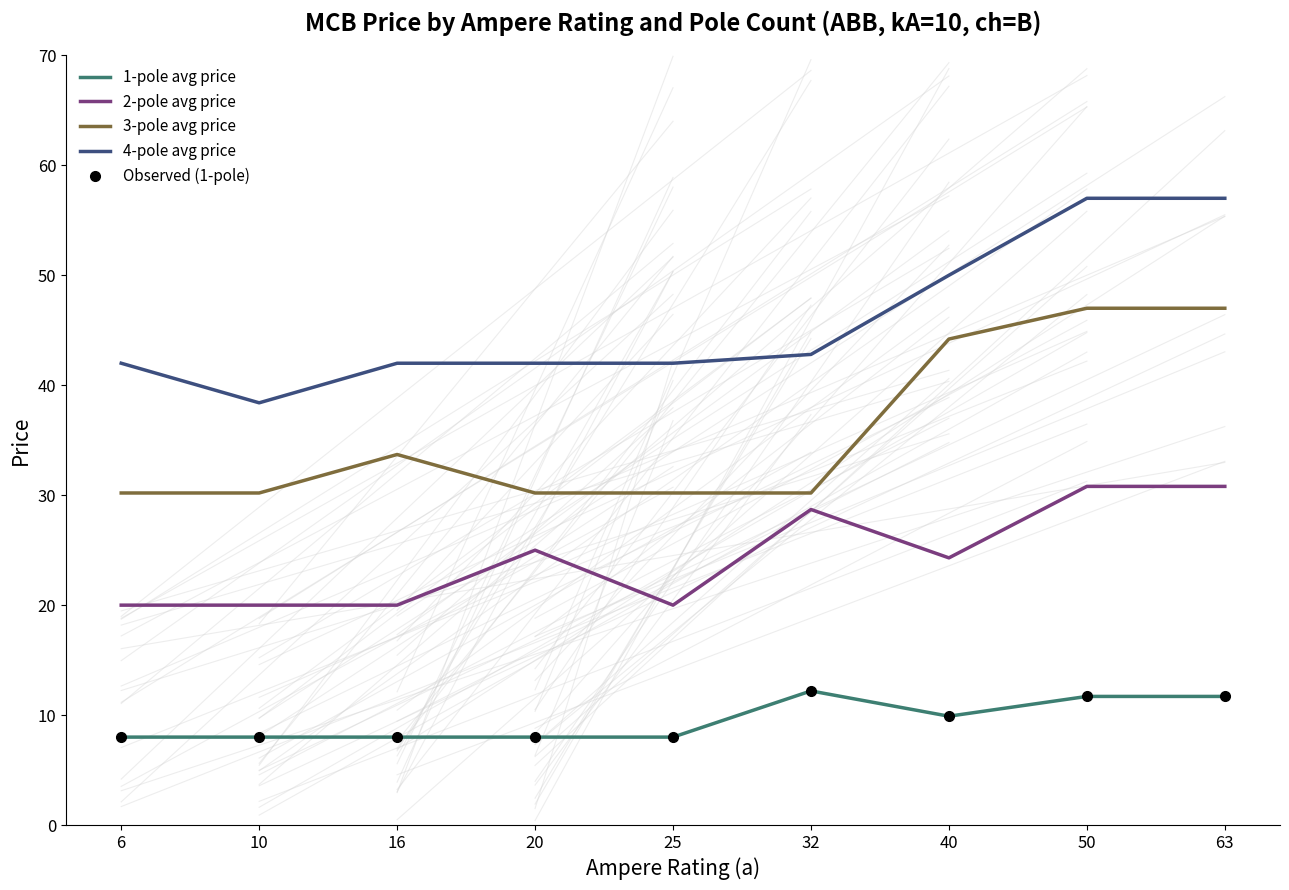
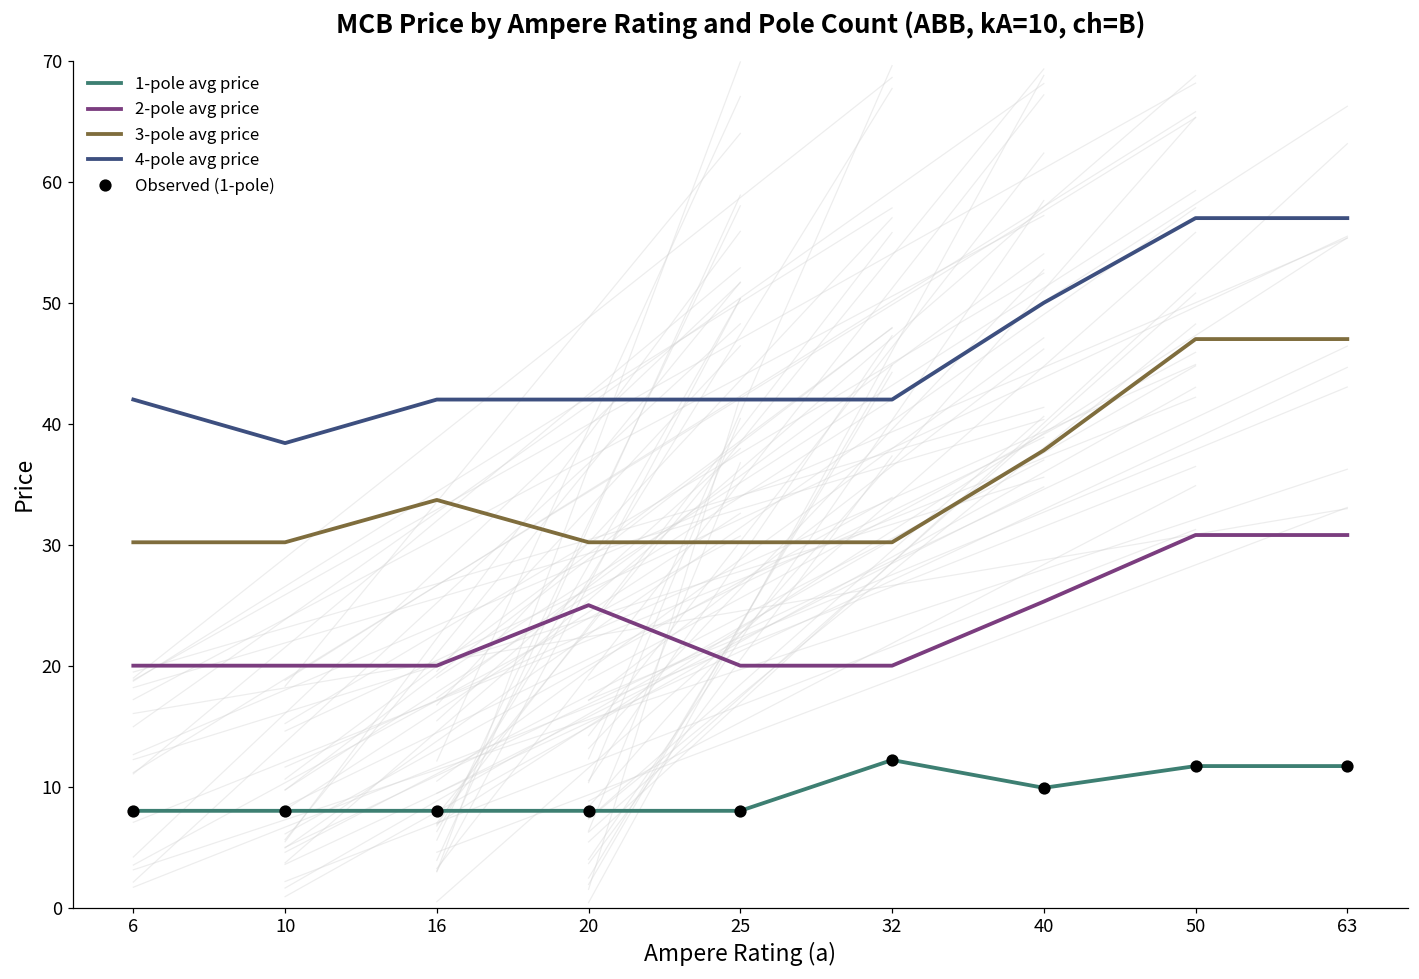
  {
    "Observed (1-pole)": {
      "6": 8.0,
      "16": 8.0,
      "20": 8.0,
      "25": 8.0,
      "32": 12.2,
      "40": 9.9,
      "50": 11.7,
      "63": 11.7
    },
    "2-pole avg price": {
      "6": 20.0,
      "10": 20.0,
      "16": 20.0,
      "20": 25.0,
      "25": 20.0,
-     "32": 28.7,
-     "40": 24.3,
+     "32": 20.0,
+     "40": 25.3,
      "50": 30.8,
      "63": 30.8
    },
    "3-pole avg price": {
      "6": 30.2,
      "10": 30.2,
      "16": 33.7,
      "20": 30.2,
      "25": 30.2,
      "32": 30.2,
-     "40": 44.2,
+     "40": 37.8,
      "50": 47.0,
      "63": 47.0
    },
    "4-pole avg price": {
      "6": 42.0,
      "10": 38.4,
      "16": 42.0,
      "20": 42.0,
-     "32": 42.8,
+     "32": 42.0,
      "40": 50.0,
      "50": 57.0,
      "63": 57.0
    }
  }
